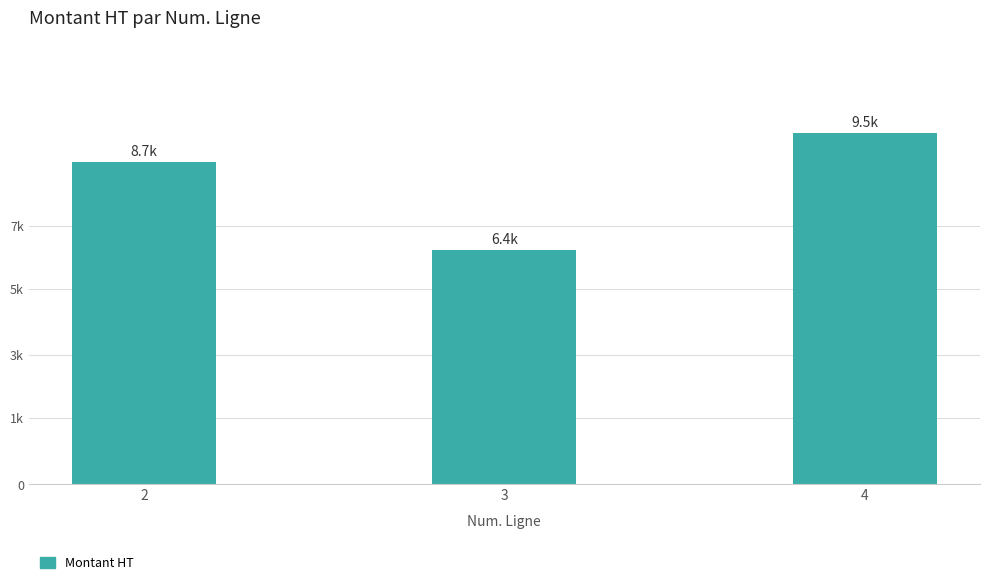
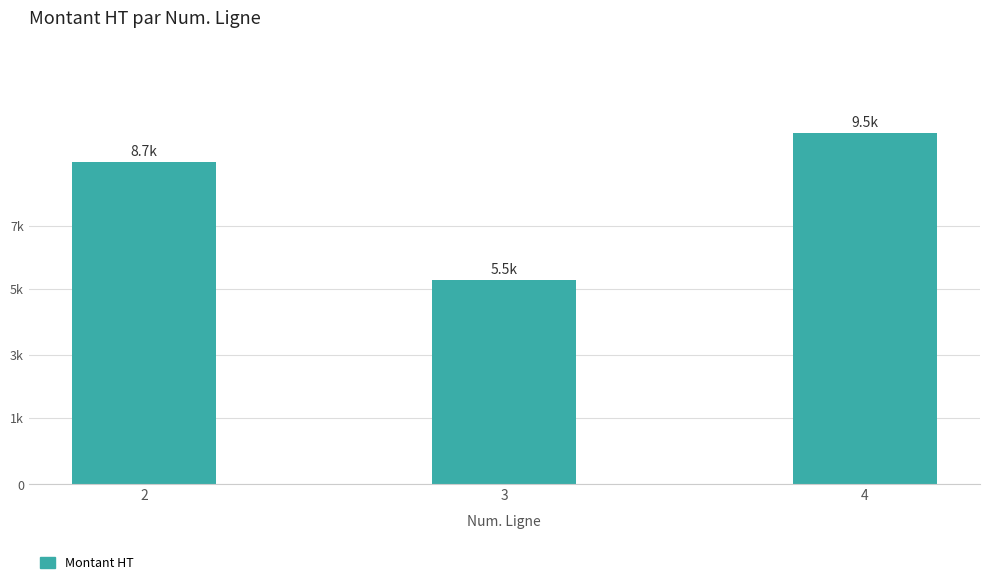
  {
    "2": "8.7k",
-   "3": "6.4k",
+   "3": "5.5k",
    "4": "9.5k"
  }
